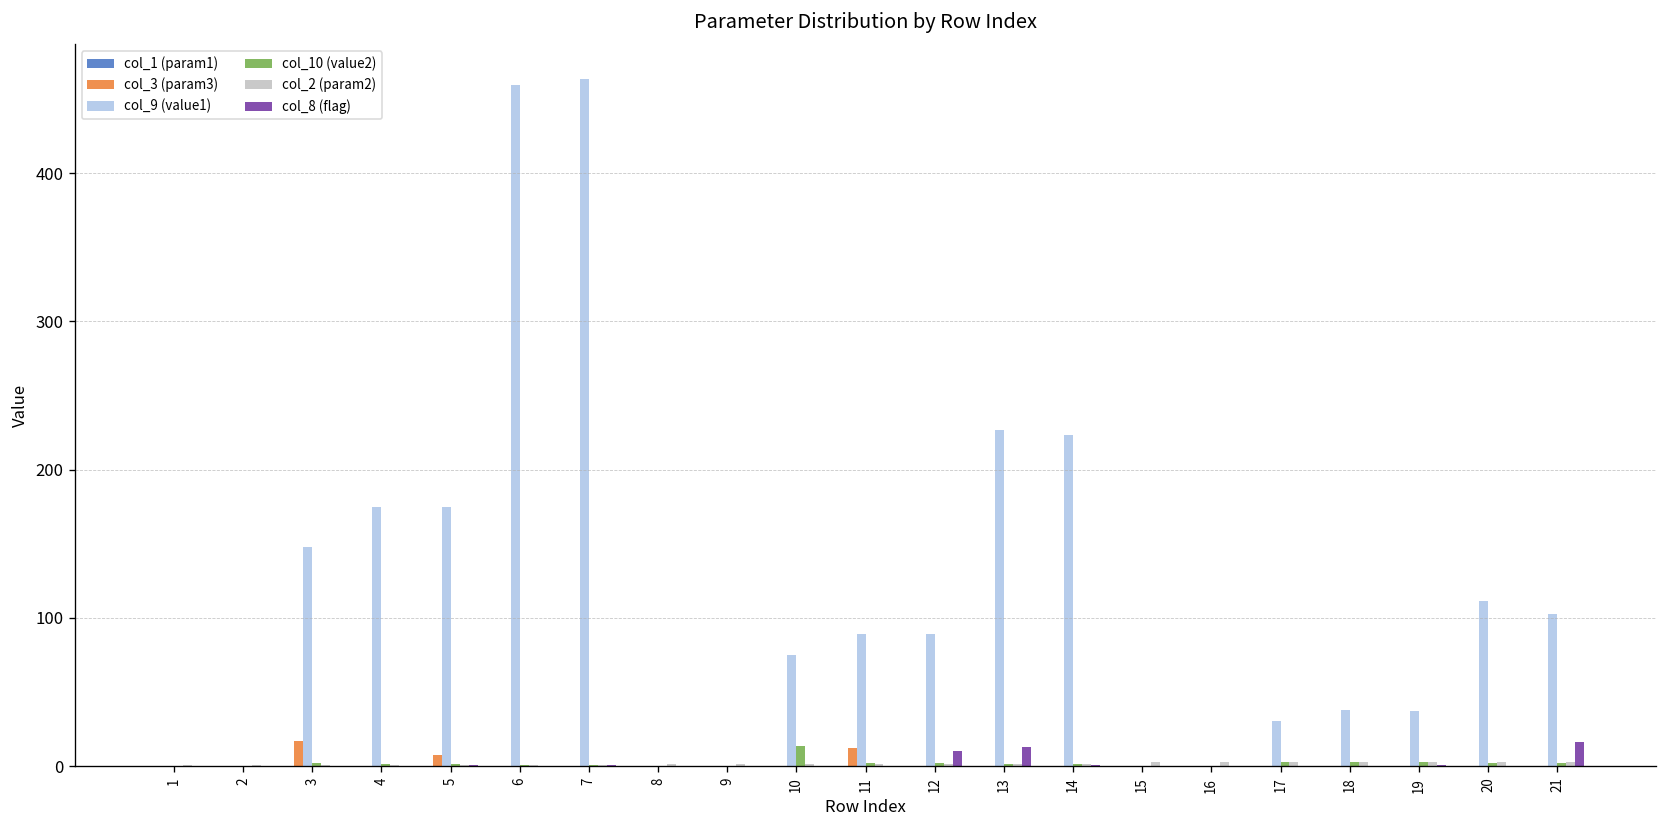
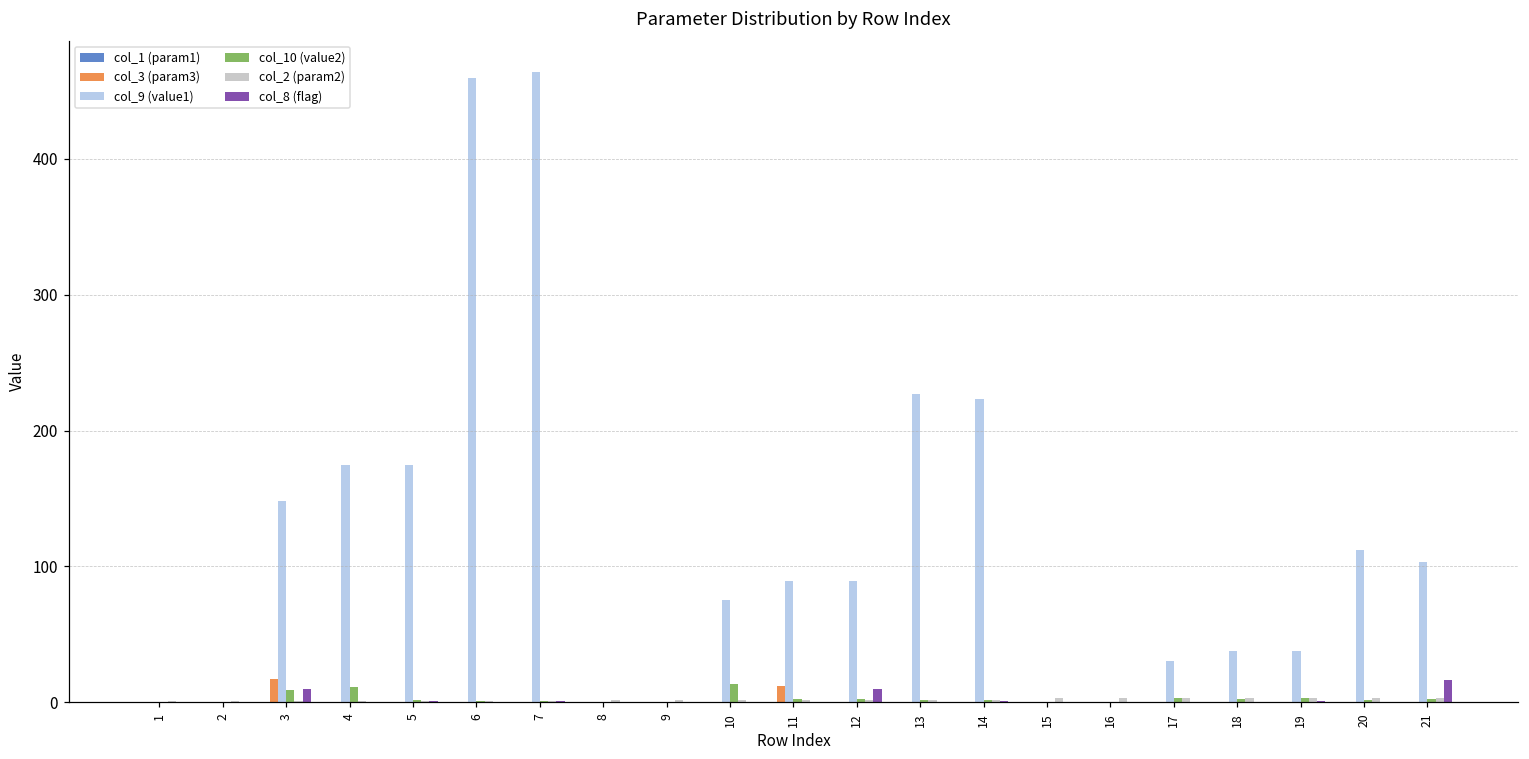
  {
    "col_3 (param3)": {
      "1": 0,
      "2": 0,
      "3": 17,
-     "5": 7,
+     "5": 0,
      "8": 0,
      "9": 0,
      "10": 0,
      "11": 12,
      "15": 0,
      "16": 0,
      "17": 0
    },
    "col_10 (value2)": {
      "1": 0,
      "2": 0,
-     "3": 2,
-     "4": 2,
+     "3": 9,
+     "4": 11,
      "8": 0,
      "9": 0,
      "10": 13,
      "11": 2,
      "12": 2,
      "15": 0,
      "16": 0,
      "17": 3,
      "18": 3,
      "19": 3
    },
    "col_8 (flag)": {
      "1": 0,
      "2": 0,
-     "3": 0,
+     "3": 10,
      "4": 0,
      "6": 0,
      "8": 0,
      "9": 0,
      "10": 0,
      "11": 0,
      "12": 10,
-     "13": 13,
+     "13": 0,
      "15": 0,
      "16": 0,
      "17": 0,
      "18": 0,
      "20": 0,
      "21": 16
    }
  }
